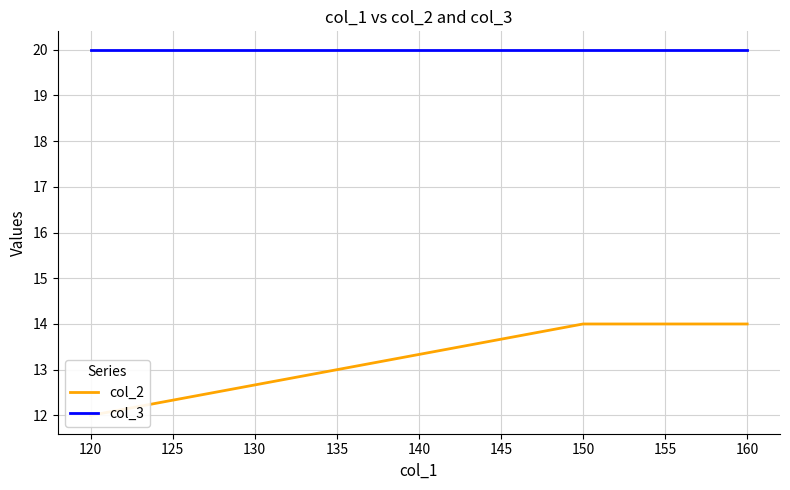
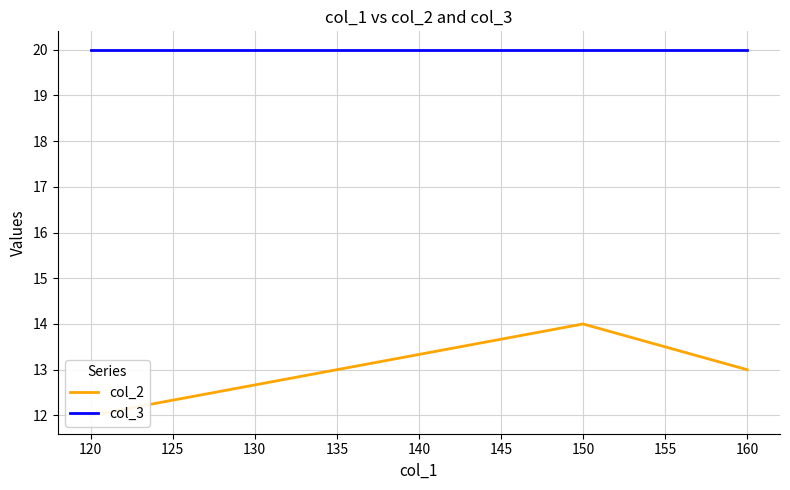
  {
    "col_2": {
      "150": 14,
-     "160": 14
+     "160": 13
    },
    "col_3": {
      "120": 20,
      "150": 20,
      "160": 20
    }
  }
